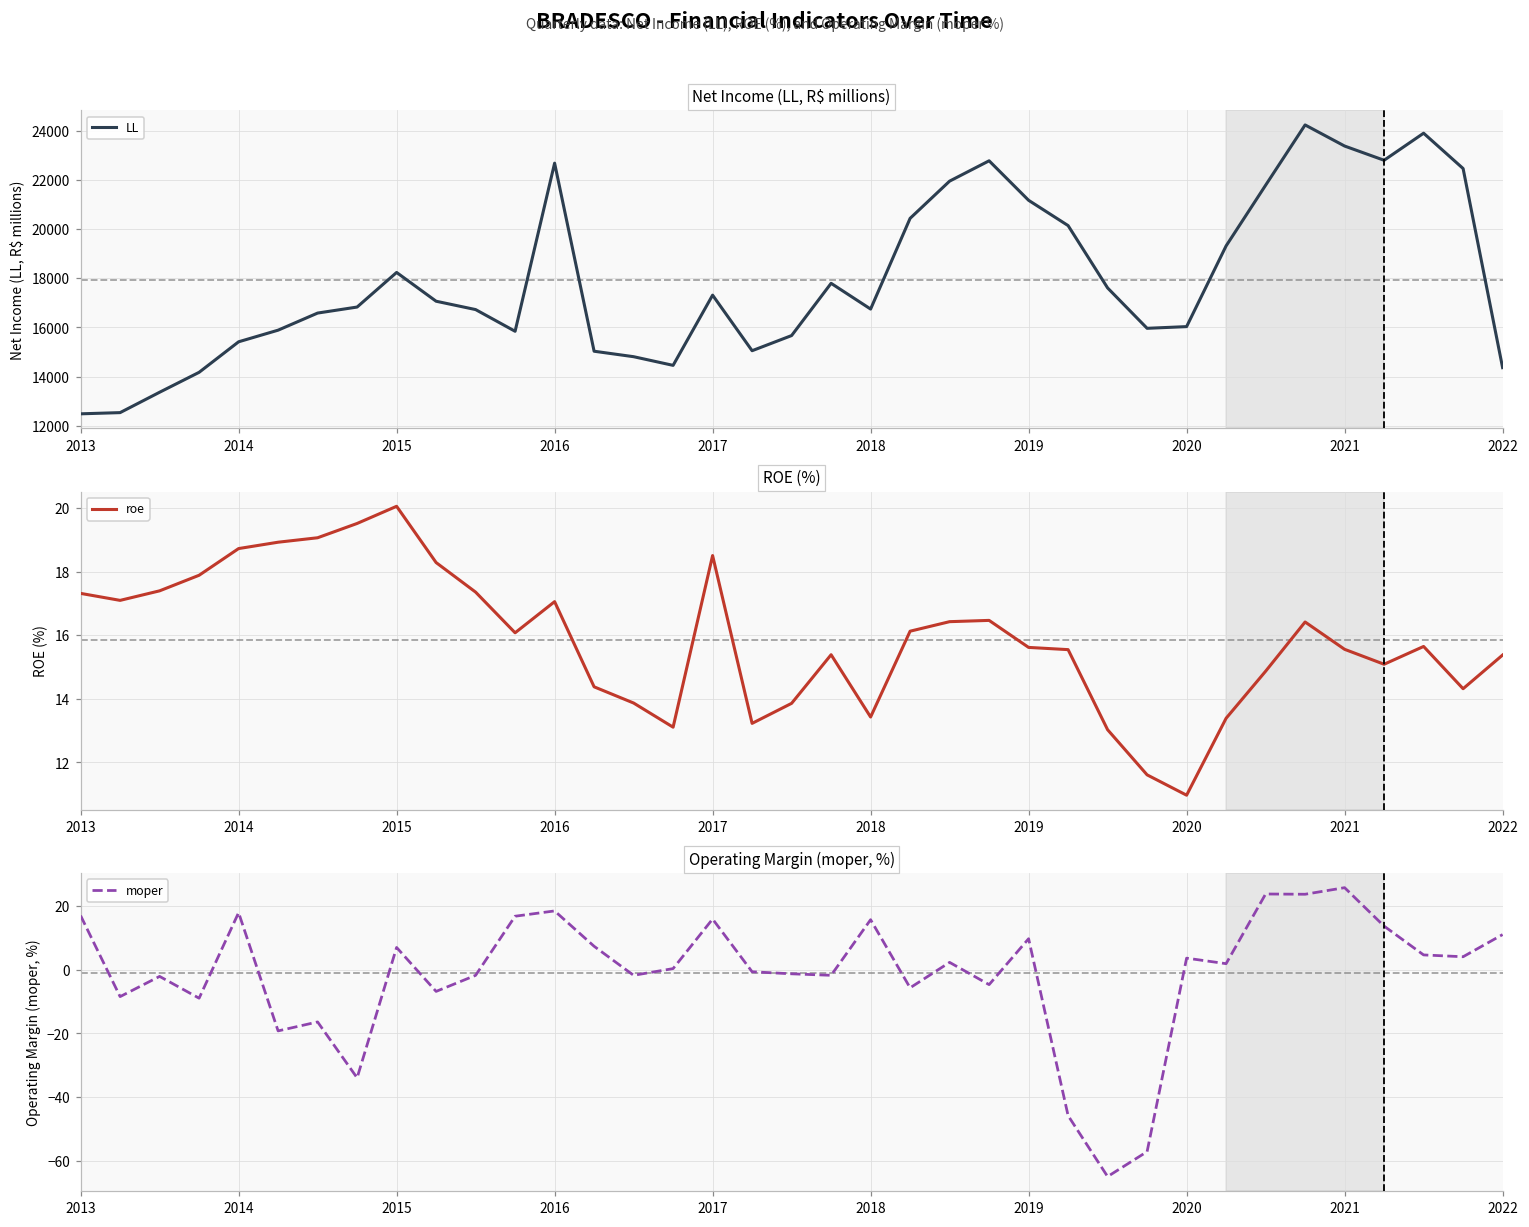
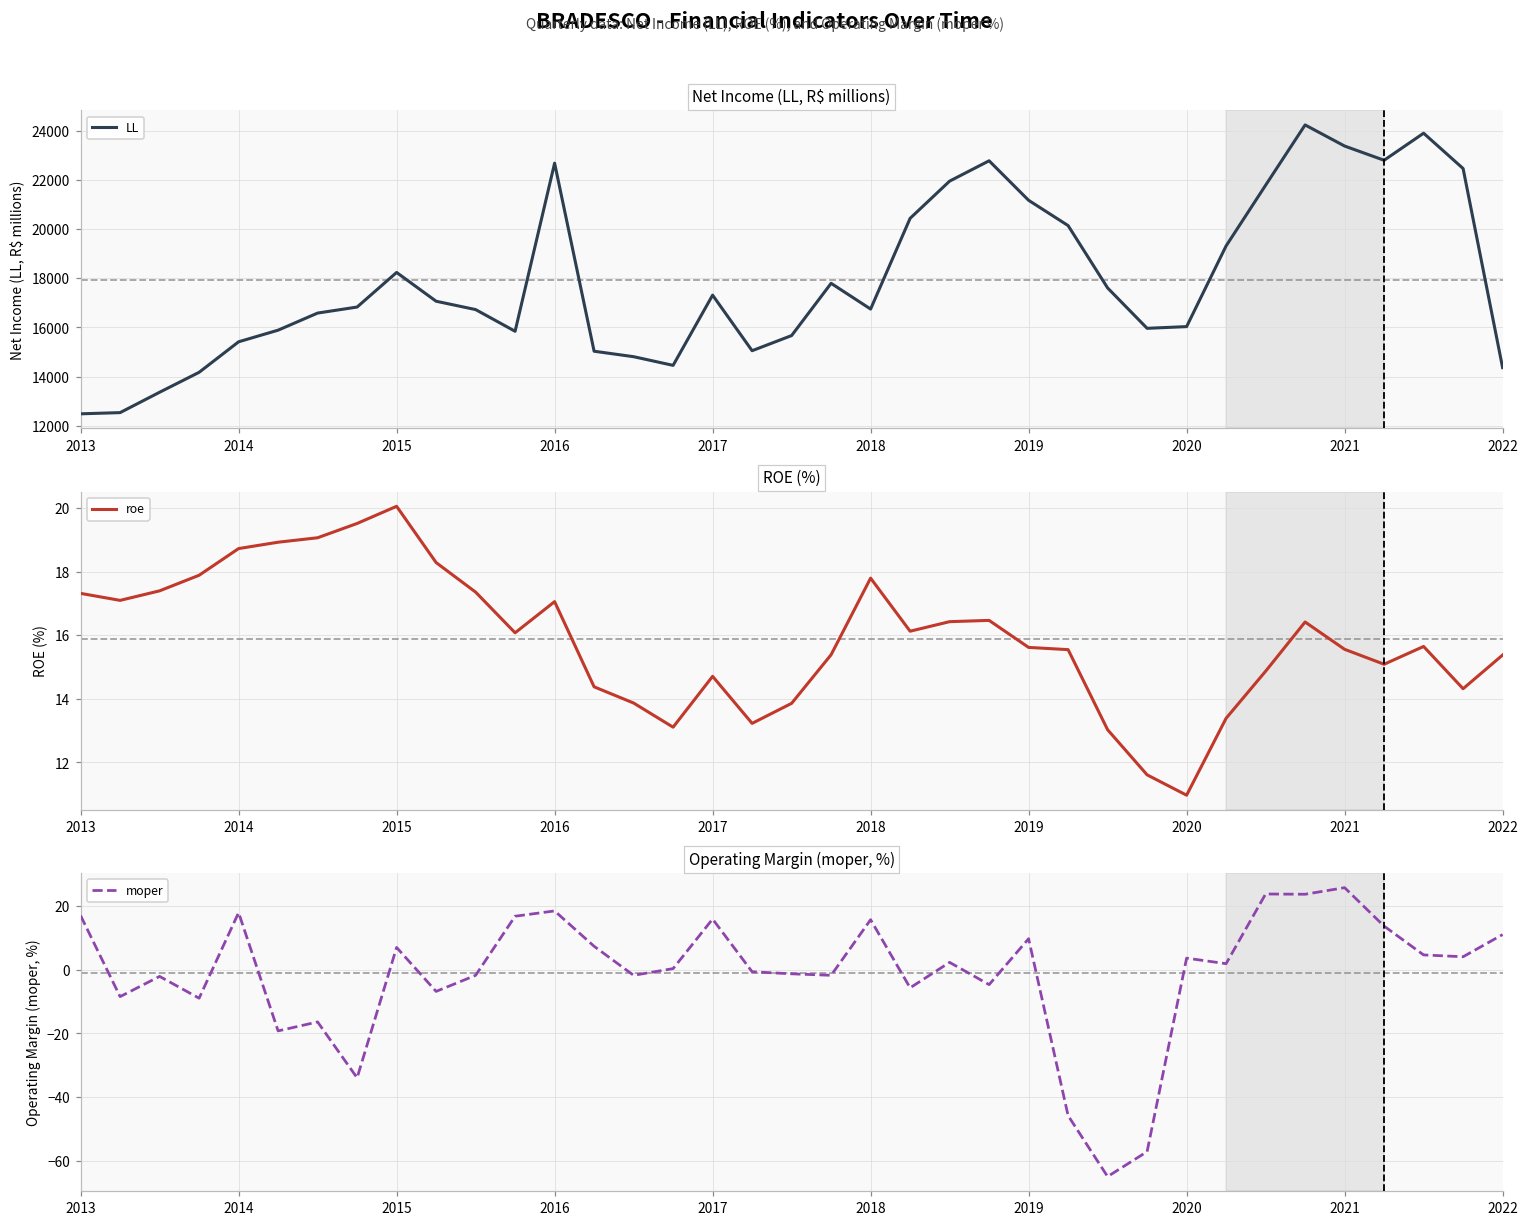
  {
    "Net Income (LL, R$ millions)": {
      "2013": 12500,
      "2014": 15400,
      "2015": 18200,
      "2016": 22700,
      "2017": 17300,
      "2018": 16700,
      "2019": 21200,
      "2020": 16000,
      "2021": 23400,
      "2022": 14400
    },
    "ROE (%)": {
      "2013": 17.3,
      "2014": 18.7,
      "2015": 20.1,
      "2016": 17.1,
-     "2017": 18.5,
-     "2018": 13.4,
+     "2017": 14.7,
+     "2018": 17.8,
      "2019": 15.6,
      "2020": 11.0,
      "2021": 15.6,
      "2022": 15.4
    },
    "Operating Margin (moper, %)": {
      "2013": 17,
      "2014": 18,
      "2015": 7,
      "2016": 19,
      "2017": 16,
      "2018": 16,
      "2019": 10,
      "2020": 4,
      "2021": 26,
      "2022": 11
    }
  }
